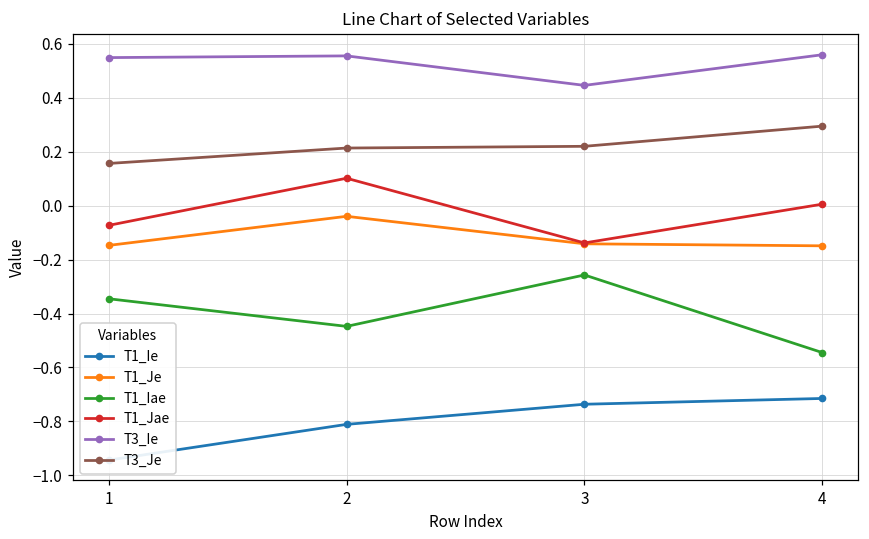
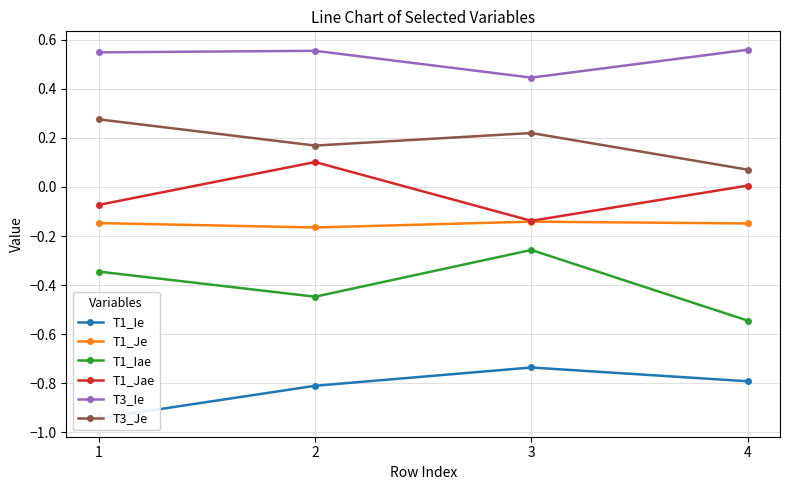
  {
    "T1_Ie": {
      "2": -0.81,
      "3": -0.74,
-     "4": -0.71
+     "4": -0.79
    },
    "T1_Je": {
      "1": -0.15,
-     "2": -0.04,
+     "2": -0.17,
      "4": -0.15
    },
    "T1_Iae": {
      "1": -0.35,
      "2": -0.45,
      "3": -0.26,
      "4": -0.54
    },
    "T1_Jae": {
      "1": -0.07,
      "2": 0.10,
      "4": 0.01
    },
    "T3_Ie": {
      "1": 0.55,
      "2": 0.56,
      "3": 0.45,
      "4": 0.56
    },
    "T3_Je": {
-     "1": 0.16,
-     "2": 0.21,
+     "1": 0.28,
+     "2": 0.17,
      "3": 0.22,
-     "4": 0.30
+     "4": 0.07
    }
  }
